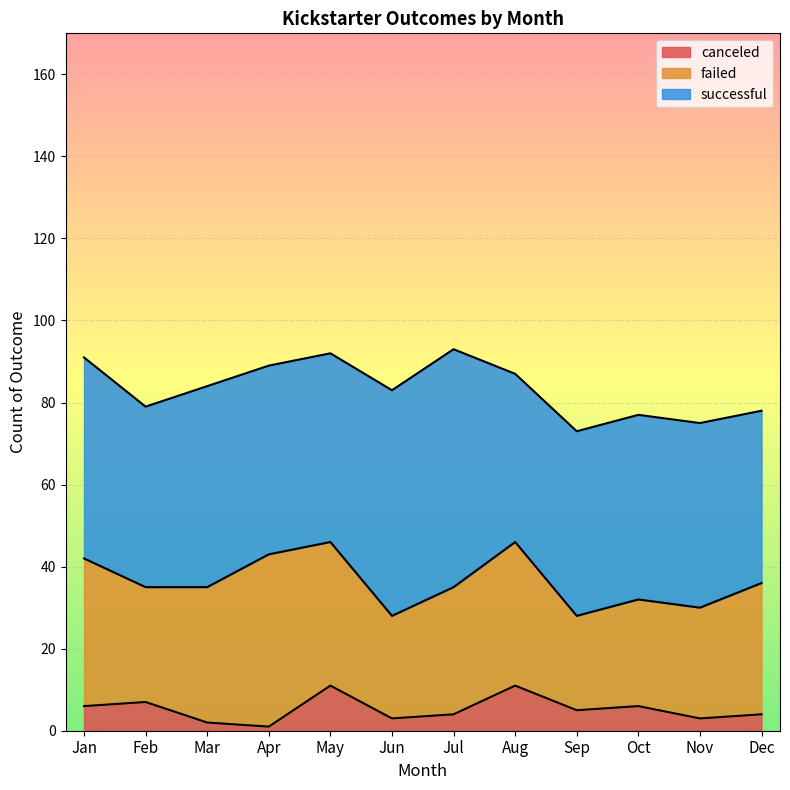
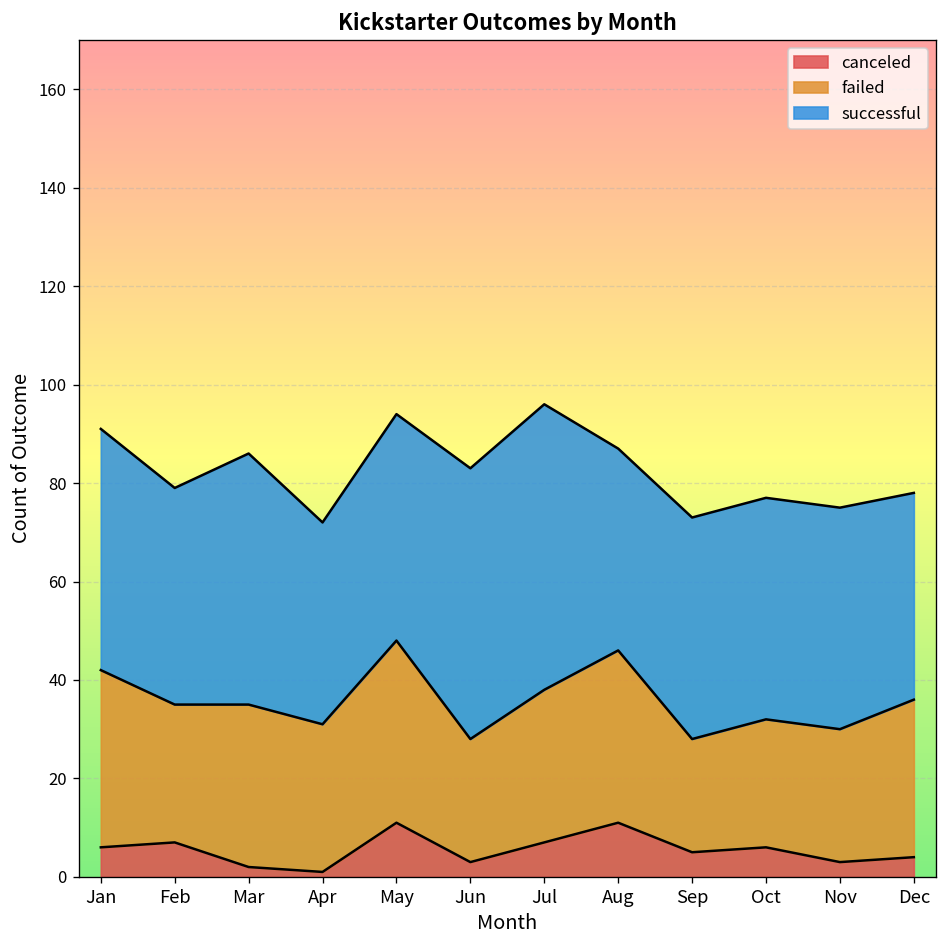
  {
    "canceled": {
      "Jan": 6,
      "Feb": 7,
      "Mar": 2,
      "Apr": 1,
      "May": 11,
      "Jun": 3,
-     "Jul": 4,
+     "Jul": 7,
      "Aug": 11,
      "Sep": 5,
      "Oct": 6,
      "Nov": 3,
      "Dec": 4
    },
    "failed": {
      "Jan": 36,
      "Feb": 28,
      "Mar": 33,
-     "Apr": 42,
-     "May": 35,
+     "Apr": 30,
+     "May": 37,
      "Jun": 25,
      "Jul": 31,
      "Aug": 35,
      "Sep": 23,
      "Oct": 26,
      "Nov": 27,
      "Dec": 32
    },
    "successful": {
      "Jan": 49,
      "Feb": 44,
-     "Mar": 49,
-     "Apr": 46,
+     "Mar": 51,
+     "Apr": 41,
      "May": 46,
      "Jun": 55,
      "Jul": 58,
      "Aug": 41,
      "Sep": 45,
      "Oct": 45,
      "Nov": 45,
      "Dec": 42
    }
  }
